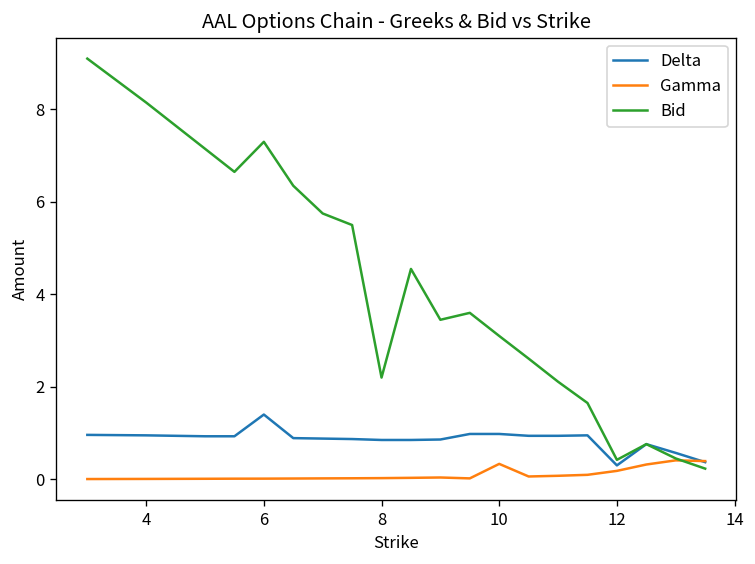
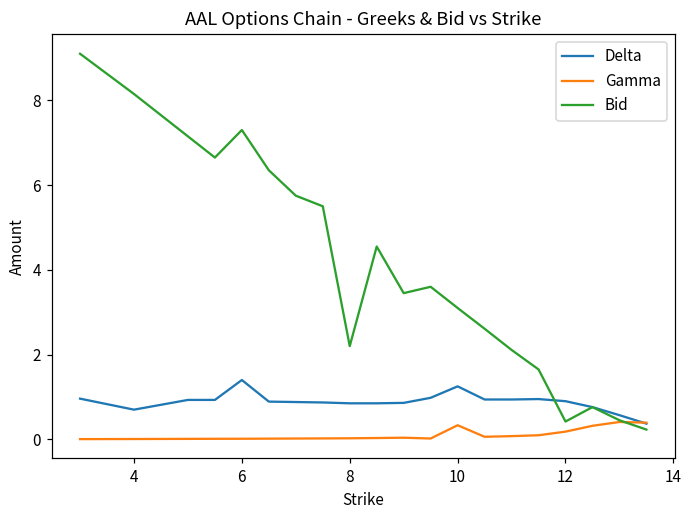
  {
    "Delta": {
-     "4": 1.0,
+     "4": 0.7,
      "6": 1.4,
      "8": 0.9,
-     "10": 1.0,
-     "12": 0.3
+     "10": 1.3,
+     "12": 0.9
    },
    "Gamma": {
      "4": 0.0,
      "6": 0.0,
      "8": 0.0,
      "10": 0.3,
      "12": 0.2
    },
    "Bid": {
      "4": 8.2,
      "6": 7.3,
      "8": 2.2,
      "10": 3.1,
      "12": 0.4
    }
  }
